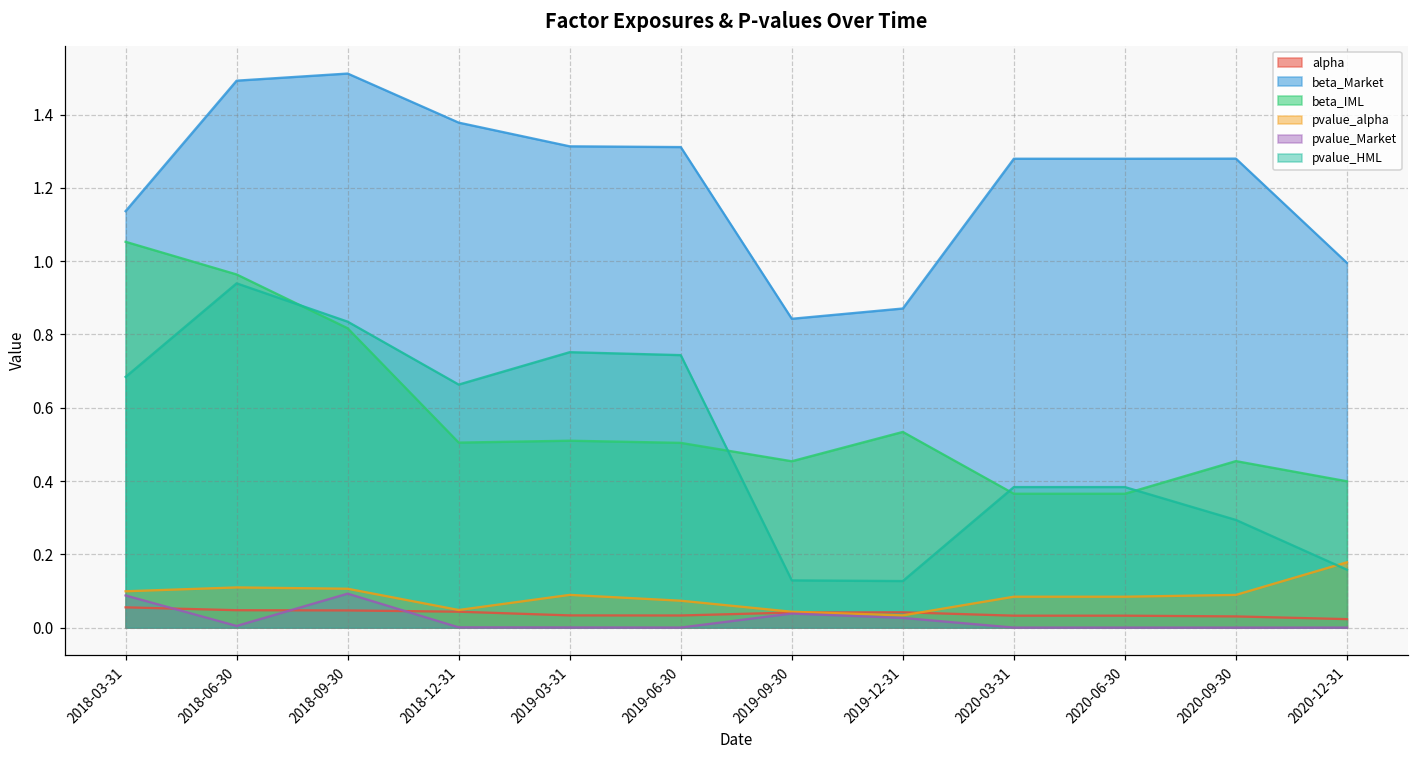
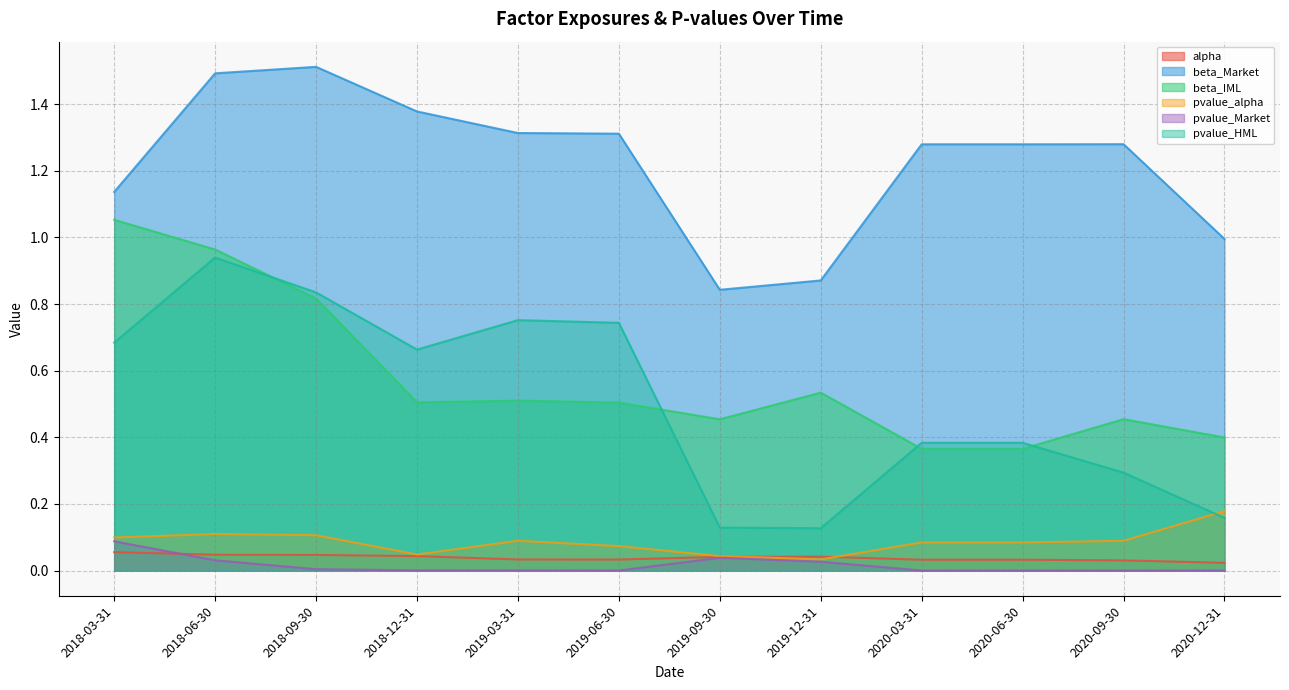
  {
    "alpha": {
      "2018-03-31": 0.06,
      "2018-06-30": 0.05,
      "2018-09-30": 0.05,
      "2019-03-31": 0.03,
      "2019-06-30": 0.03,
      "2019-12-31": 0.04,
      "2020-03-31": 0.03,
      "2020-06-30": 0.03,
      "2020-09-30": 0.03,
      "2020-12-31": 0.02
    },
    "pvalue_alpha": {
      "2018-03-31": 0.10,
      "2018-06-30": 0.11,
      "2018-09-30": 0.11,
      "2019-03-31": 0.09,
      "2019-06-30": 0.07,
      "2020-03-31": 0.08,
      "2020-06-30": 0.08,
      "2020-09-30": 0.09,
      "2020-12-31": 0.18
    },
    "pvalue_Market": {
      "2018-03-31": 0.09,
-     "2018-06-30": 0.00,
-     "2018-09-30": 0.09,
+     "2018-06-30": 0.03,
+     "2018-09-30": 0.00,
      "2018-12-31": 0.00,
      "2019-03-31": 0.00,
      "2019-06-30": 0.00,
      "2020-03-31": 0.00,
      "2020-06-30": 0.00,
      "2020-09-30": 0.00,
      "2020-12-31": 0.00
    }
  }
